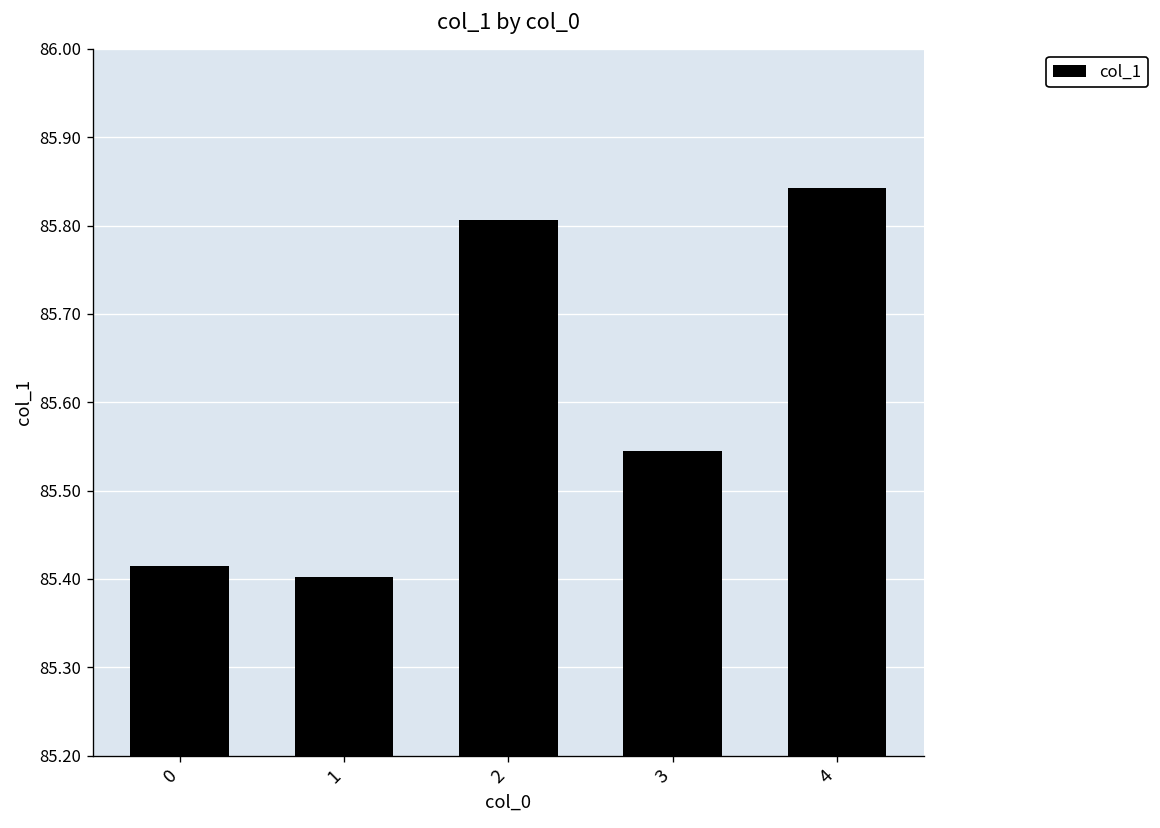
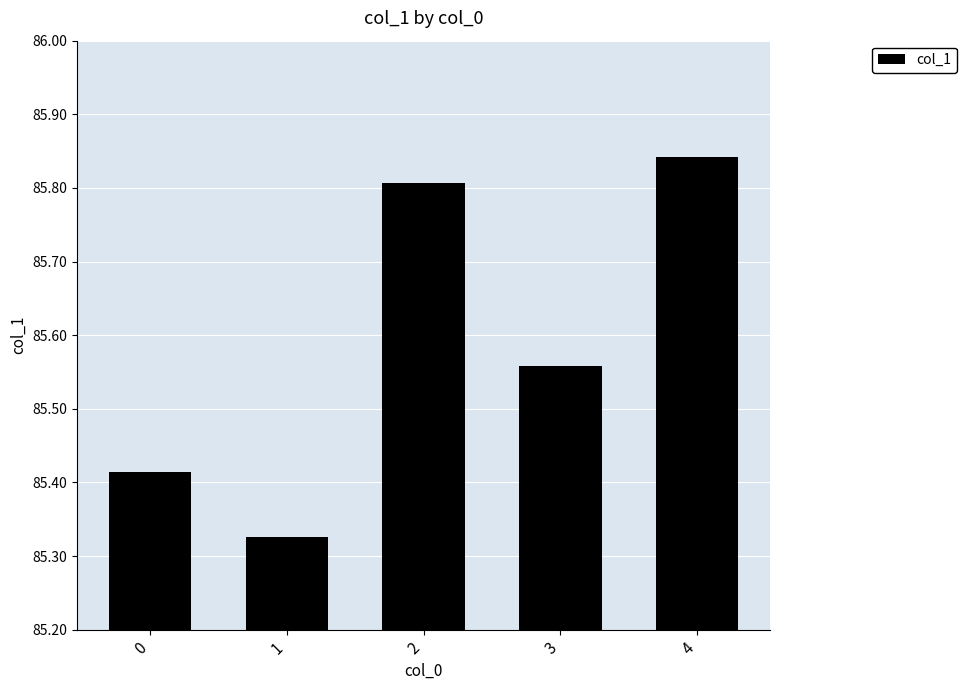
  {
    "0": 85.41,
-   "1": 85.40,
+   "1": 85.33,
    "2": 85.81,
-   "3": 85.54,
+   "3": 85.56,
    "4": 85.84
  }
